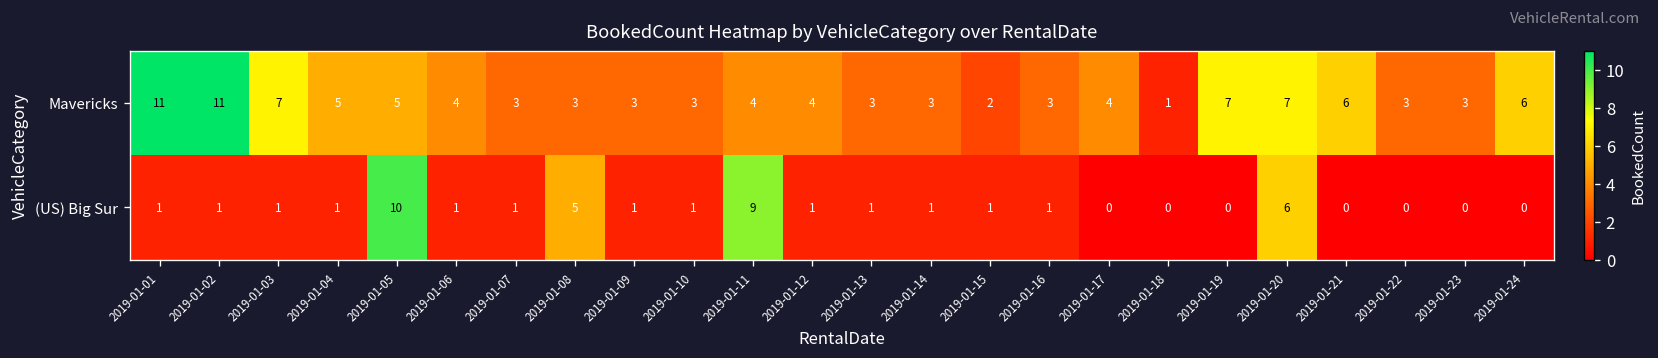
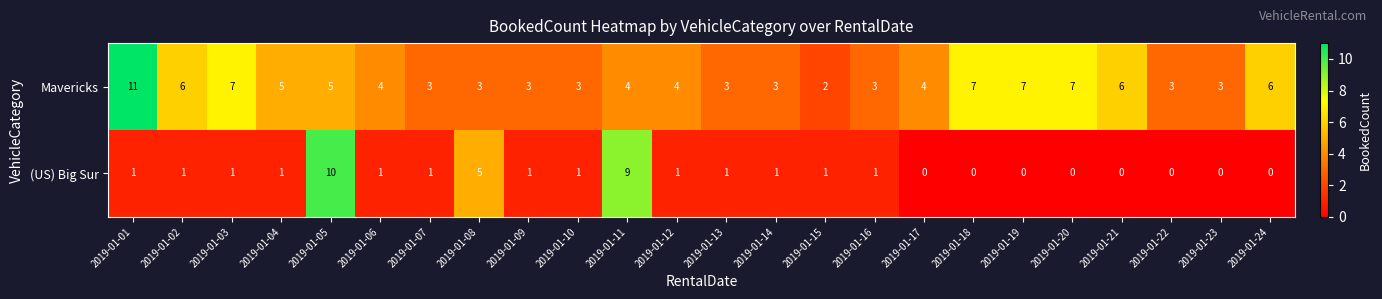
  {
    "Mavericks": {
      "2019-01-01": 11,
-     "2019-01-02": 11,
+     "2019-01-02": 6,
      "2019-01-03": 7,
      "2019-01-04": 5,
      "2019-01-05": 5,
      "2019-01-06": 4,
      "2019-01-07": 3,
      "2019-01-08": 3,
      "2019-01-09": 3,
      "2019-01-10": 3,
      "2019-01-11": 4,
      "2019-01-12": 4,
      "2019-01-13": 3,
      "2019-01-14": 3,
      "2019-01-15": 2,
      "2019-01-16": 3,
      "2019-01-17": 4,
-     "2019-01-18": 1,
+     "2019-01-18": 7,
      "2019-01-19": 7,
      "2019-01-20": 7,
      "2019-01-21": 6,
      "2019-01-22": 3,
      "2019-01-23": 3,
      "2019-01-24": 6
    },
    "(US) Big Sur": {
      "2019-01-01": 1,
      "2019-01-02": 1,
      "2019-01-03": 1,
      "2019-01-04": 1,
      "2019-01-05": 10,
      "2019-01-06": 1,
      "2019-01-07": 1,
      "2019-01-08": 5,
      "2019-01-09": 1,
      "2019-01-10": 1,
      "2019-01-11": 9,
      "2019-01-12": 1,
      "2019-01-13": 1,
      "2019-01-14": 1,
      "2019-01-15": 1,
      "2019-01-16": 1,
      "2019-01-17": 0,
      "2019-01-18": 0,
      "2019-01-19": 0,
-     "2019-01-20": 6,
+     "2019-01-20": 0,
      "2019-01-21": 0,
      "2019-01-22": 0,
      "2019-01-23": 0,
      "2019-01-24": 0
    }
  }
